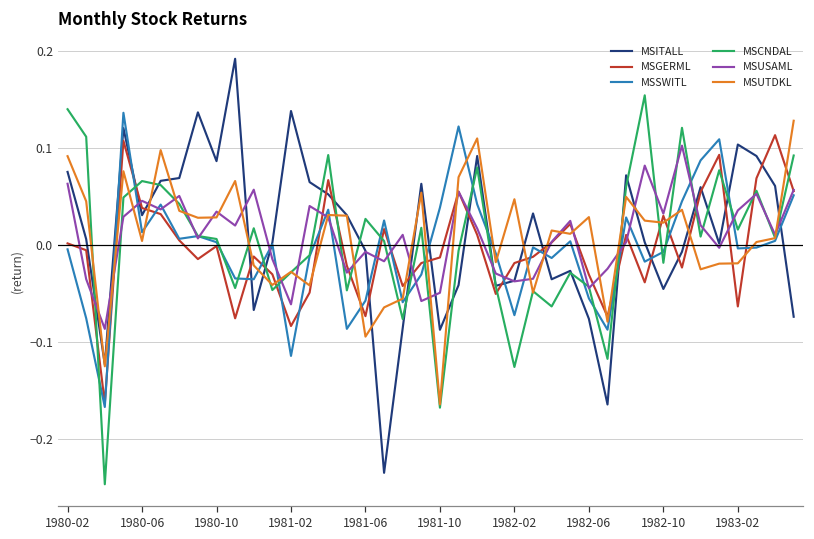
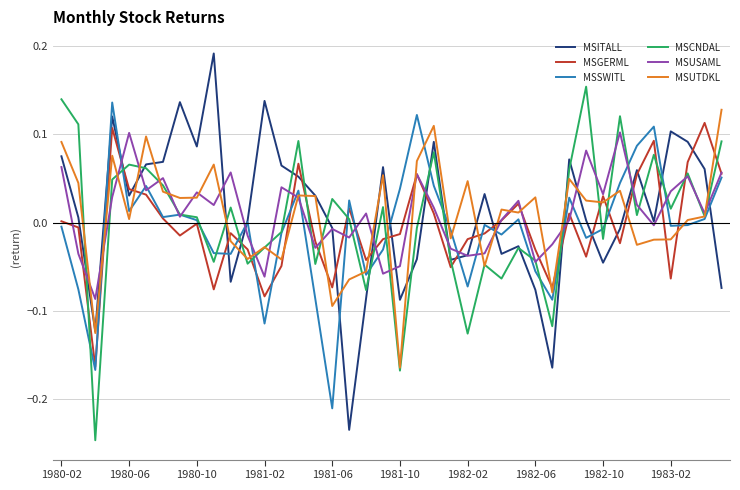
  {
    "MSITALL": {
      "1980-02": 0.08,
      "1980-06": 0.03,
      "1980-10": 0.09,
      "1981-02": 0.14,
      "1981-10": -0.09,
      "1982-06": -0.08,
      "1982-10": -0.05,
      "1983-02": 0.10
    },
    "MSGERML": {
      "1980-02": 0.00,
      "1980-06": 0.04,
      "1980-10": 0.00,
      "1981-02": -0.08,
      "1981-06": -0.07,
      "1981-10": -0.01,
      "1982-02": -0.02,
      "1982-06": -0.03,
      "1983-02": -0.06
    },
    "MSSWITL": {
      "1980-02": 0.00,
      "1980-06": 0.01,
      "1980-10": 0.00,
      "1981-02": -0.11,
-     "1981-06": -0.06,
+     "1981-06": -0.21,
      "1981-10": 0.04,
      "1982-02": -0.07,
      "1982-06": -0.05,
      "1982-10": -0.01,
      "1983-02": 0.00
    },
    "MSCNDAL": {
      "1980-02": 0.14,
      "1980-06": 0.07,
      "1980-10": 0.01,
      "1981-06": 0.03,
      "1981-10": -0.17,
      "1982-02": -0.13,
      "1982-10": -0.02,
      "1983-02": 0.02
    },
    "MSUSAML": {
      "1980-02": 0.06,
-     "1980-06": 0.05,
+     "1980-06": 0.10,
      "1980-10": 0.03,
      "1981-02": -0.06,
      "1981-10": -0.05,
      "1983-02": 0.04
    },
    "MSUTDKL": {
      "1980-02": 0.09,
      "1980-06": 0.00,
      "1980-10": 0.03,
      "1981-06": -0.09,
      "1981-10": -0.16,
      "1982-02": 0.05,
      "1982-06": 0.03,
      "1982-10": 0.02,
      "1983-02": -0.02
    }
  }
